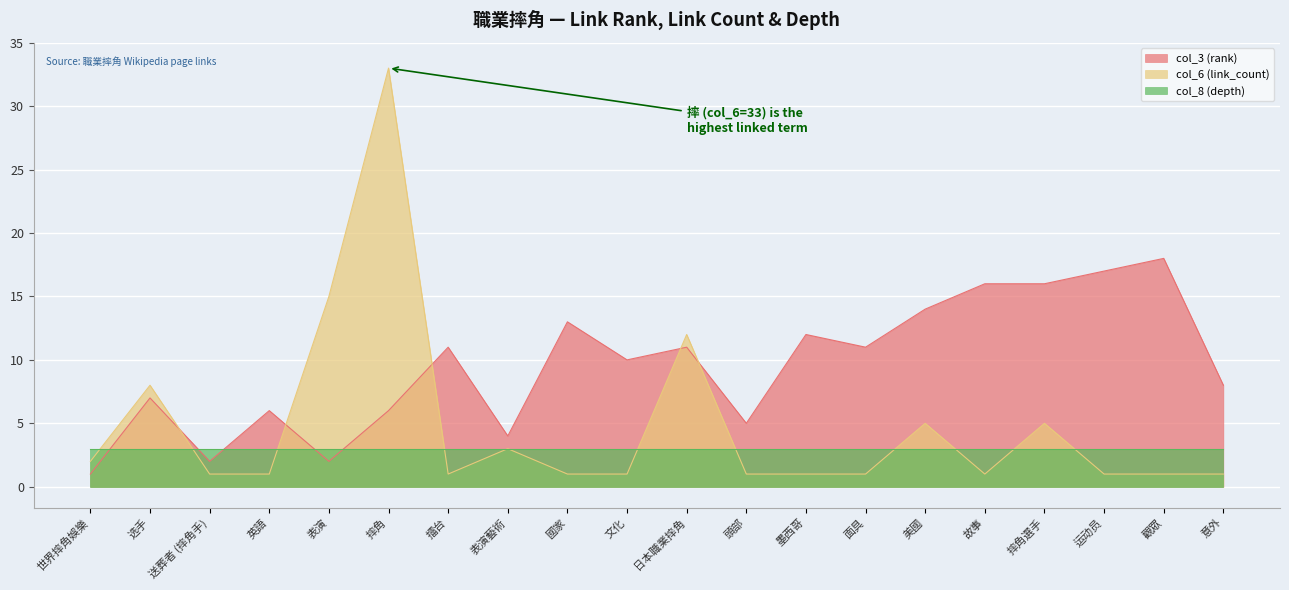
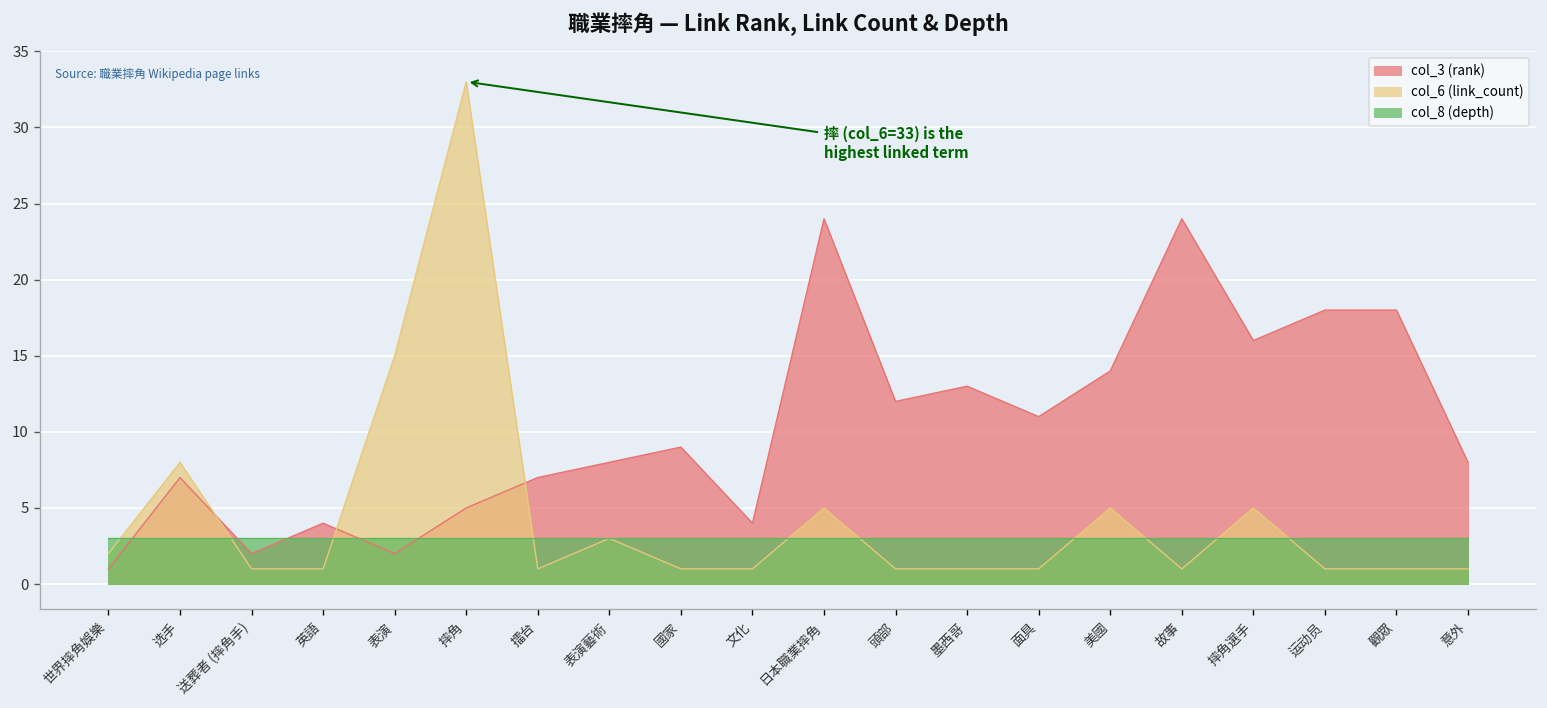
  {
    "col_3 (rank)": {
      "世界摔角娛樂": 1,
      "选手": 7,
      "送葬者 (摔角手)": 2,
-     "英語": 6,
+     "英語": 4,
      "表演": 2,
-     "摔角": 6,
-     "擂台": 11,
-     "表演藝術": 4,
-     "國家": 13,
-     "文化": 10,
-     "日本職業摔角": 11,
-     "頭部": 5,
-     "墨西哥": 12,
+     "摔角": 5,
+     "擂台": 7,
+     "表演藝術": 8,
+     "國家": 9,
+     "文化": 4,
+     "日本職業摔角": 24,
+     "頭部": 12,
+     "墨西哥": 13,
      "面具": 11,
      "美國": 14,
-     "故事": 16,
+     "故事": 24,
      "摔角選手": 16,
-     "运动员": 17,
+     "运动员": 18,
      "觀眾": 18,
      "意外": 8
    },
    "col_6 (link_count)": {
      "世界摔角娛樂": 2,
      "选手": 8,
      "送葬者 (摔角手)": 1,
      "英語": 1,
      "表演": 15,
      "擂台": 1,
      "國家": 1,
      "文化": 1,
-     "日本職業摔角": 12,
+     "日本職業摔角": 5,
      "頭部": 1,
      "墨西哥": 1,
      "面具": 1,
      "美國": 5,
      "故事": 1,
      "摔角選手": 5,
      "运动员": 1,
      "觀眾": 1,
      "意外": 1
    },
    "col_8 (depth)": {
      "世界摔角娛樂": 3,
      "选手": 3,
      "送葬者 (摔角手)": 3,
      "英語": 3,
      "表演": 3,
      "摔角": 3,
      "擂台": 3,
      "國家": 3,
      "文化": 3,
      "日本職業摔角": 3,
      "頭部": 3,
      "墨西哥": 3,
      "面具": 3,
      "美國": 3,
      "故事": 3,
      "摔角選手": 3,
      "运动员": 3,
      "觀眾": 3,
      "意外": 3
    }
  }
